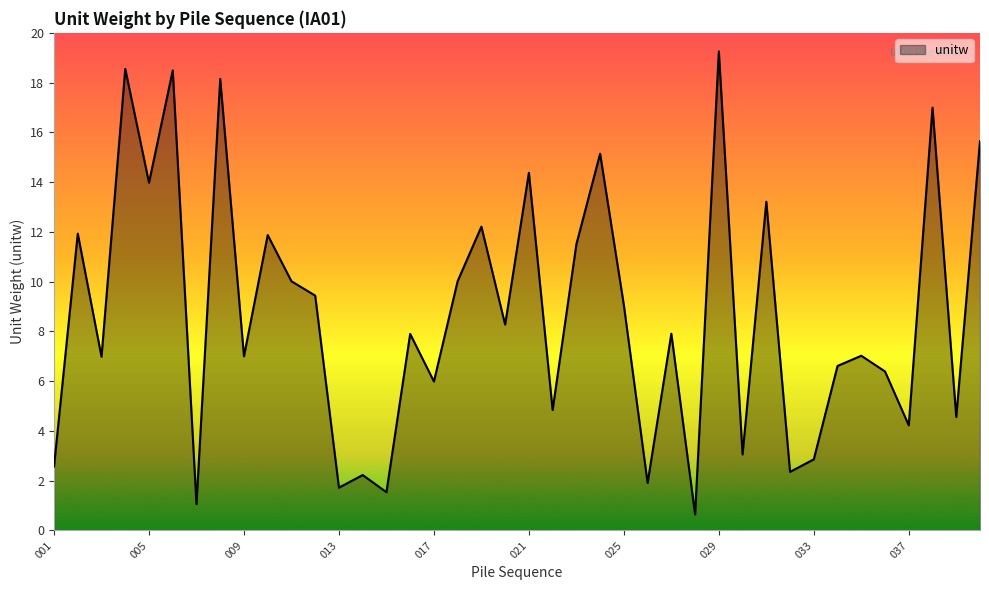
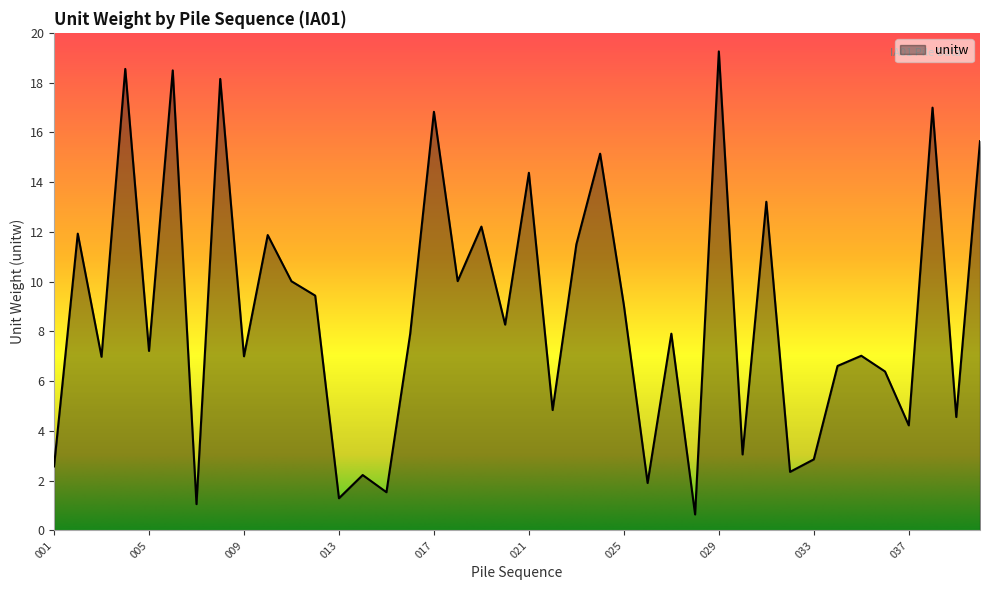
  {
    "001": 2.6,
-   "005": 14.0,
+   "005": 7.2,
    "009": 7.0,
-   "013": 1.7,
-   "017": 6.0,
+   "013": 1.3,
+   "017": 16.8,
    "021": 14.4,
    "025": 9.1,
    "029": 19.3,
    "033": 2.9,
    "037": 4.2
  }
